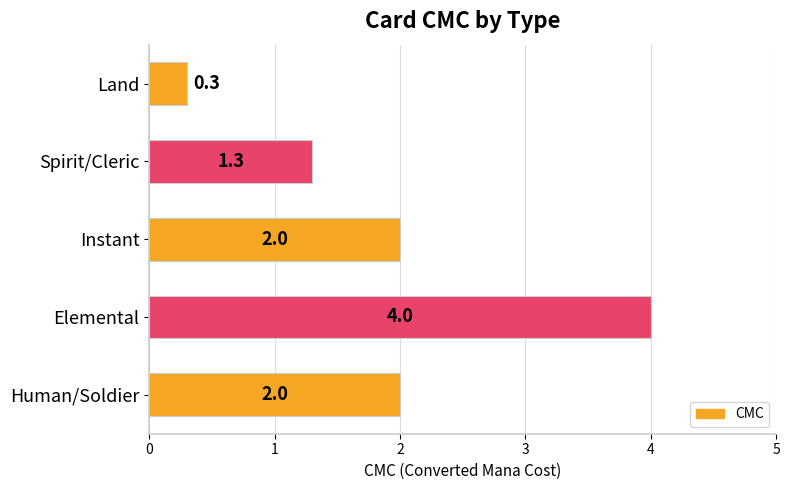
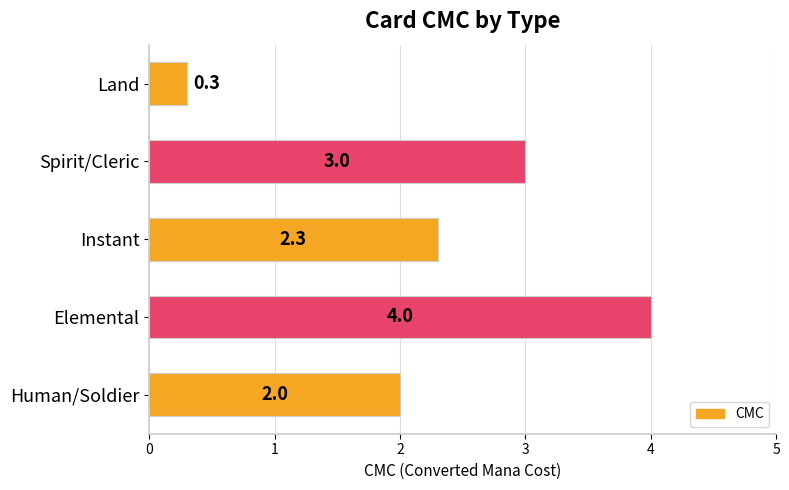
  {
    "Land": 0.3,
-   "Spirit/Cleric": 1.3,
-   "Instant": 2.0,
+   "Spirit/Cleric": 3.0,
+   "Instant": 2.3,
    "Elemental": 4.0,
    "Human/Soldier": 2.0
  }
